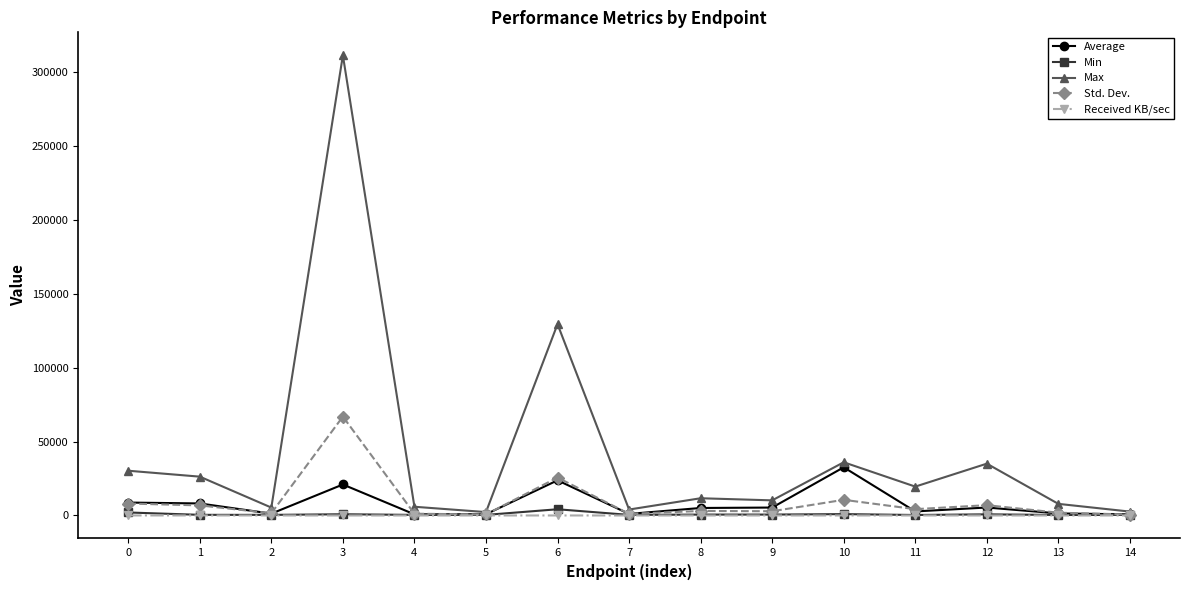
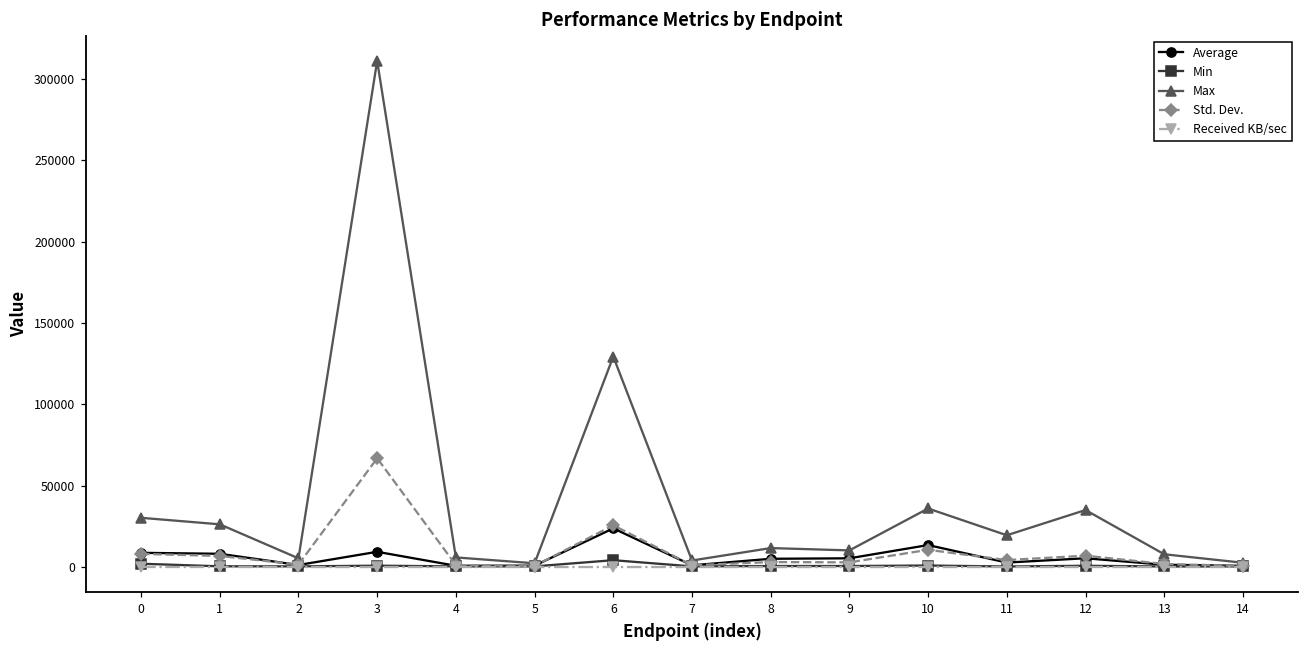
  {
    "Average": {
-     "3": 21000,
+     "3": 9000,
      "6": 24000,
      "8": 5000,
      "9": 5000,
-     "10": 33000
+     "10": 14000
    }
  }
